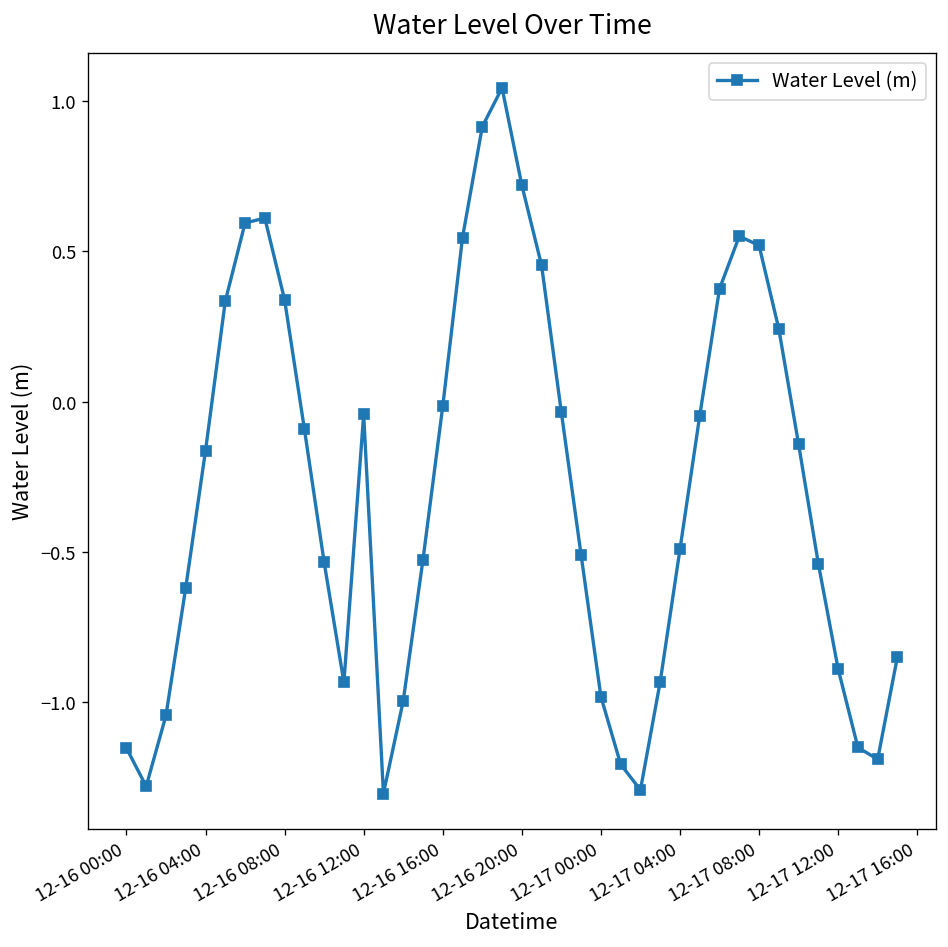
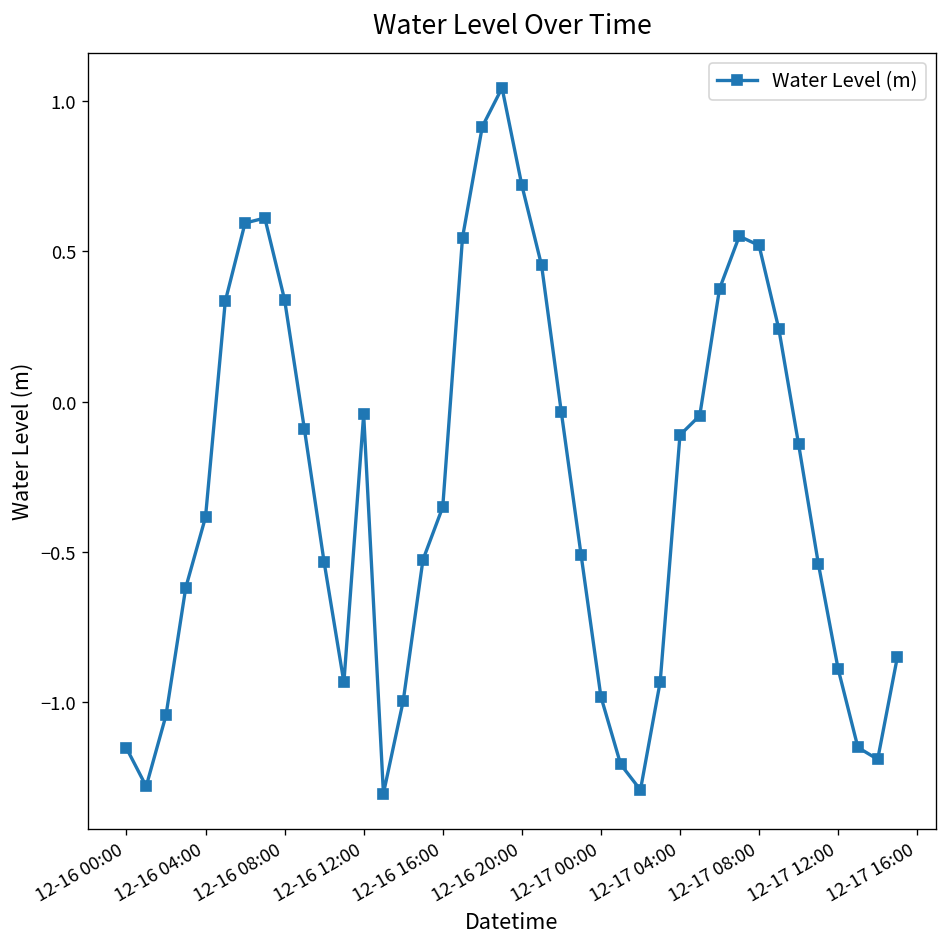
  {
    "12-16 00:00": -1.15,
-   "12-16 04:00": -0.16,
+   "12-16 04:00": -0.38,
    "12-16 08:00": 0.34,
    "12-16 12:00": -0.04,
-   "12-16 16:00": -0.02,
+   "12-16 16:00": -0.35,
    "12-16 20:00": 0.72,
    "12-17 00:00": -0.98,
-   "12-17 04:00": -0.49,
+   "12-17 04:00": -0.11,
    "12-17 08:00": 0.52,
    "12-17 12:00": -0.89
  }
